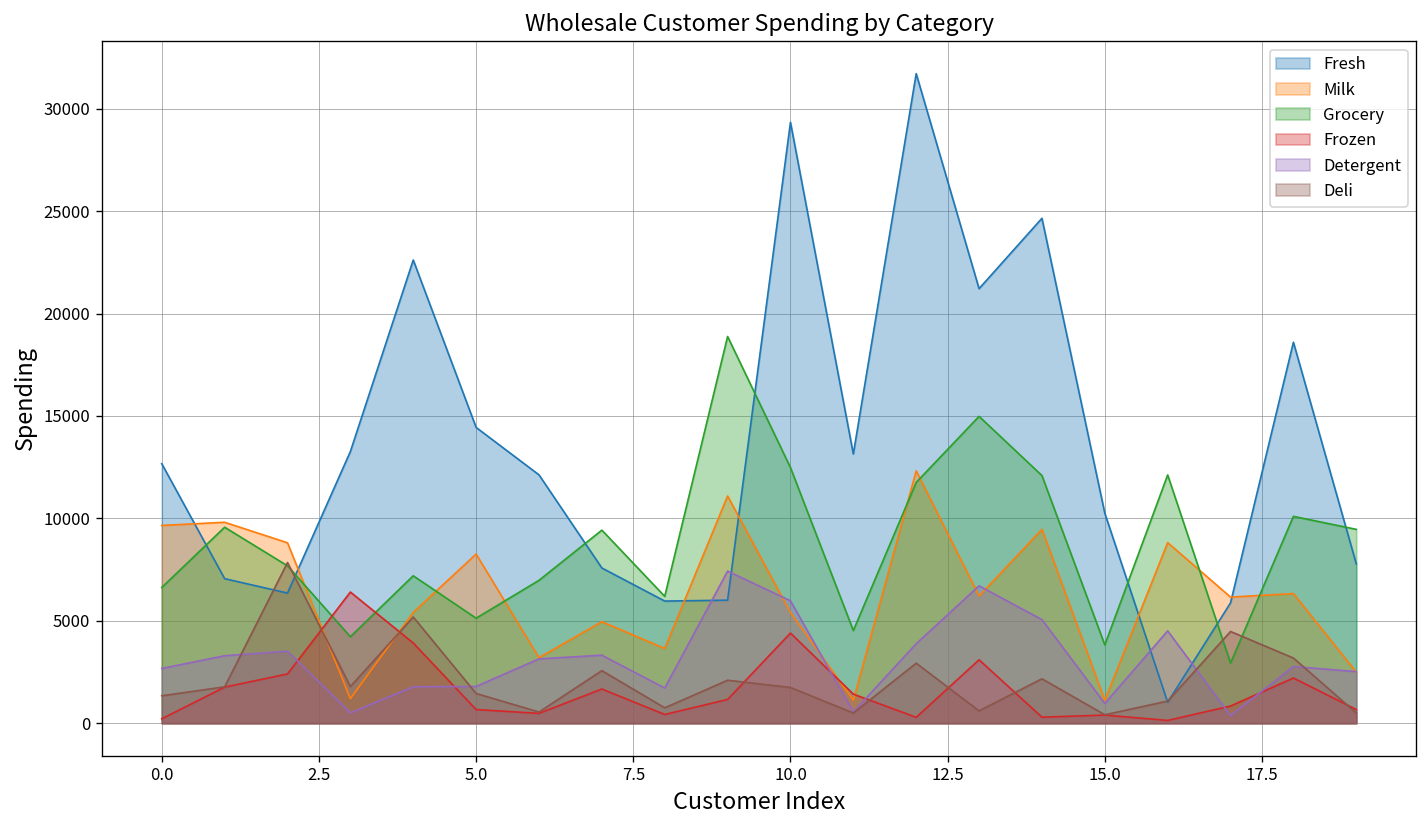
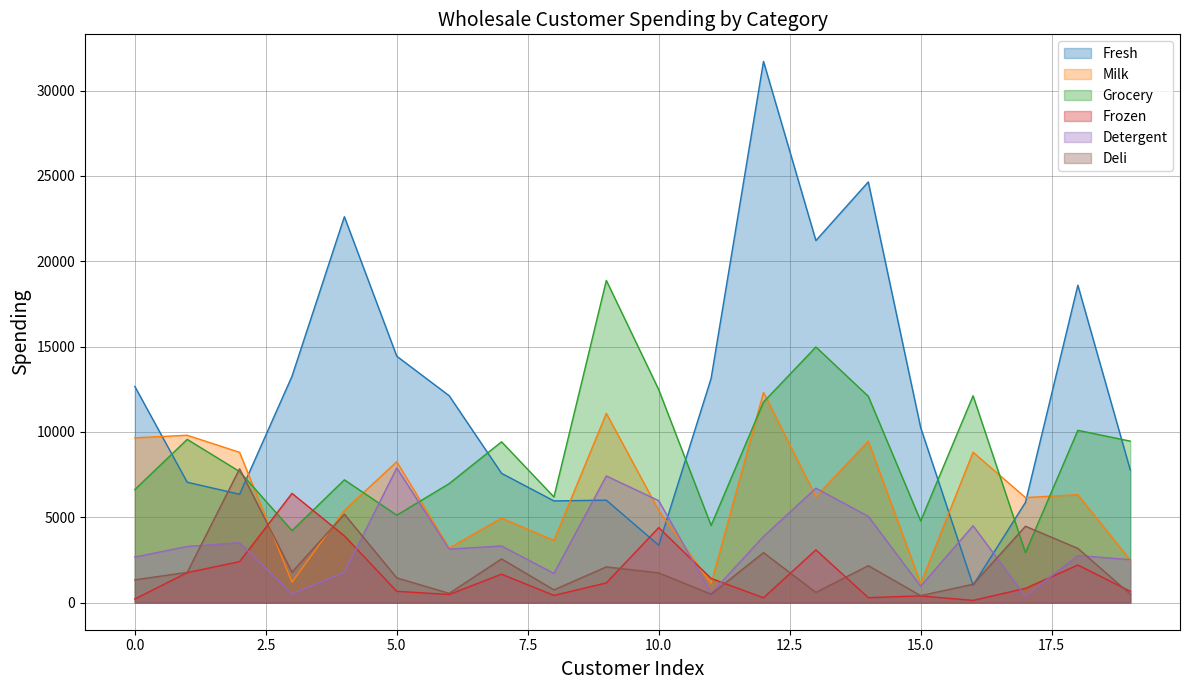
  {
    "Fresh": {
      "0.0": 12700,
      "5.0": 14400,
-     "10.0": 29300,
+     "10.0": 3400,
      "15.0": 10300
    },
    "Grocery": {
      "0.0": 6600,
      "5.0": 5100,
      "10.0": 12500,
-     "15.0": 3800
+     "15.0": 4800
    },
    "Detergent": {
      "0.0": 2700,
-     "5.0": 1800,
+     "5.0": 7900,
      "10.0": 6000,
      "15.0": 1000
    }
  }
